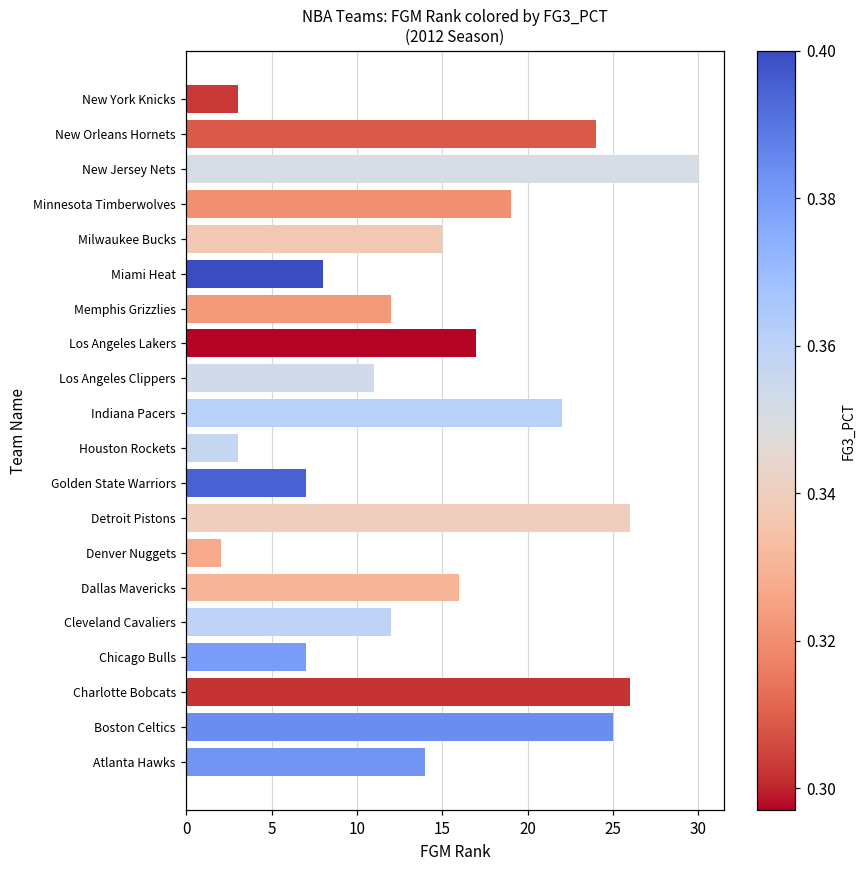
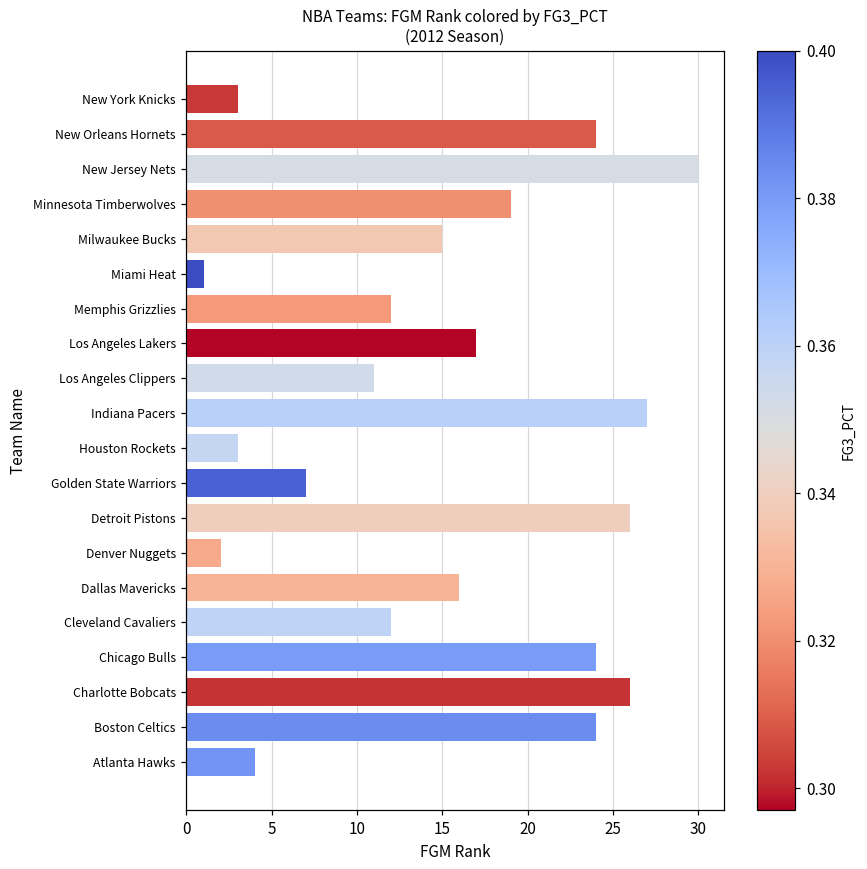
  {
    "New York Knicks": 3,
    "New Orleans Hornets": 24,
    "New Jersey Nets": 30,
    "Minnesota Timberwolves": 19,
    "Milwaukee Bucks": 15,
-   "Miami Heat": 8,
+   "Miami Heat": 1,
    "Memphis Grizzlies": 12,
    "Los Angeles Lakers": 17,
    "Los Angeles Clippers": 11,
-   "Indiana Pacers": 22,
+   "Indiana Pacers": 27,
    "Houston Rockets": 3,
    "Golden State Warriors": 7,
    "Detroit Pistons": 26,
    "Denver Nuggets": 2,
    "Dallas Mavericks": 16,
    "Cleveland Cavaliers": 12,
-   "Chicago Bulls": 7,
+   "Chicago Bulls": 24,
    "Charlotte Bobcats": 26,
-   "Boston Celtics": 25,
-   "Atlanta Hawks": 14
+   "Boston Celtics": 24,
+   "Atlanta Hawks": 4
  }
